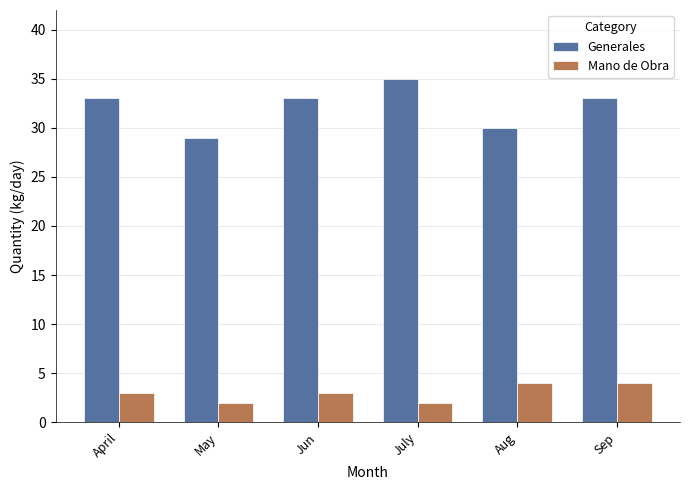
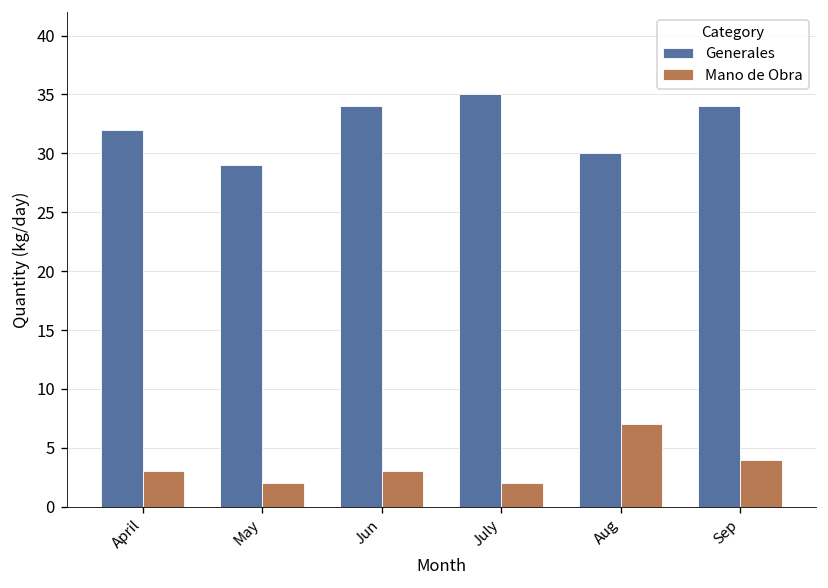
  {
    "Generales": {
-     "April": 33,
+     "April": 32,
      "May": 29,
-     "Jun": 33,
+     "Jun": 34,
      "July": 35,
      "Aug": 30,
-     "Sep": 33
+     "Sep": 34
    },
    "Mano de Obra": {
      "April": 3,
      "May": 2,
      "Jun": 3,
      "July": 2,
-     "Aug": 4,
+     "Aug": 7,
      "Sep": 4
    }
  }
